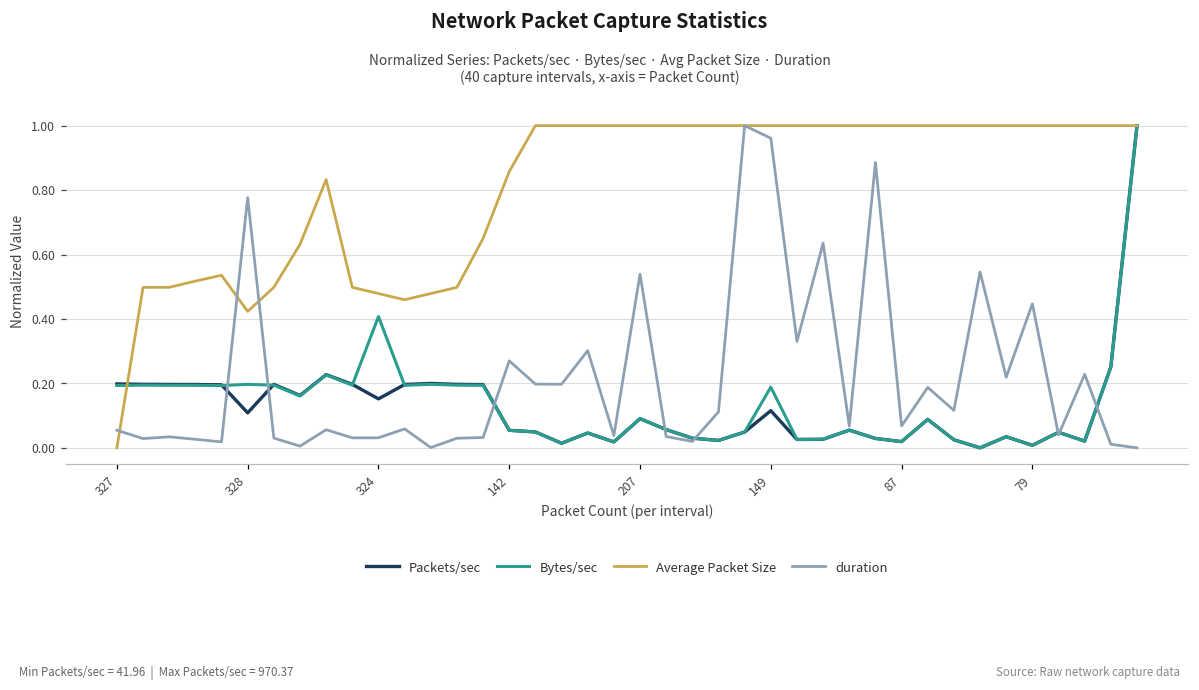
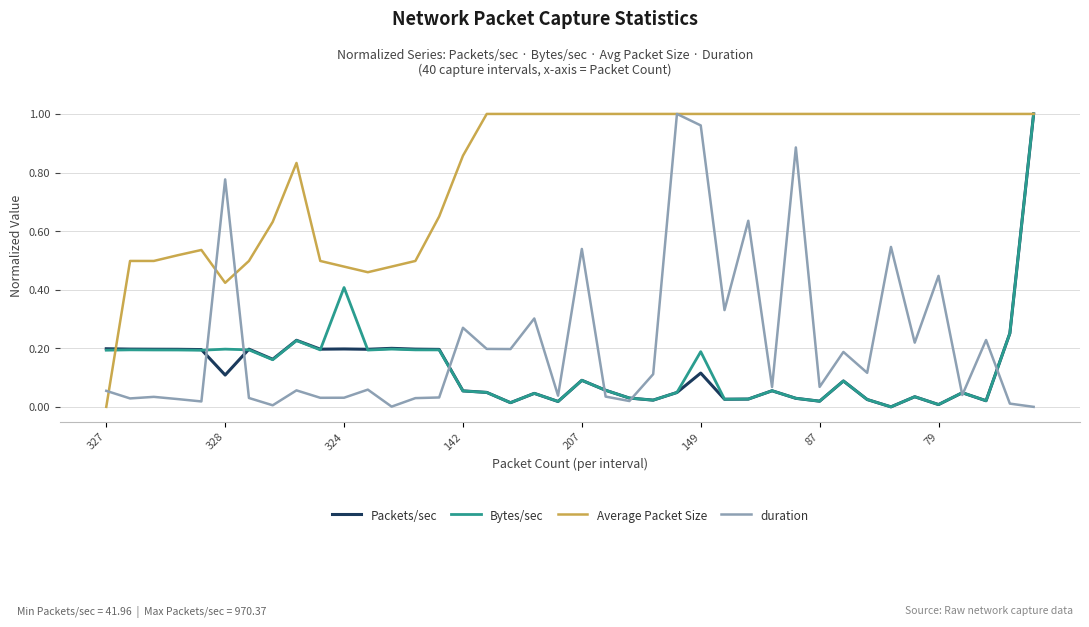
  {
    "Packets/sec": {
      "328": 0.11,
-     "324": 0.15,
+     "324": 0.20,
      "149": 0.12
    },
    "Bytes/sec": {
      "328": 0.20,
      "324": 0.41,
      "149": 0.19
    },
    "Average Packet Size": {
      "327": 0.00,
      "328": 0.42,
      "324": 0.48,
      "142": 0.86,
      "207": 1.00,
      "149": 1.00,
      "87": 1.00,
      "79": 1.00
    },
    "duration": {
      "327": 0.05,
      "328": 0.78,
      "324": 0.03,
      "142": 0.27,
      "207": 0.54,
      "149": 0.96,
      "87": 0.07,
      "79": 0.45
    }
  }
